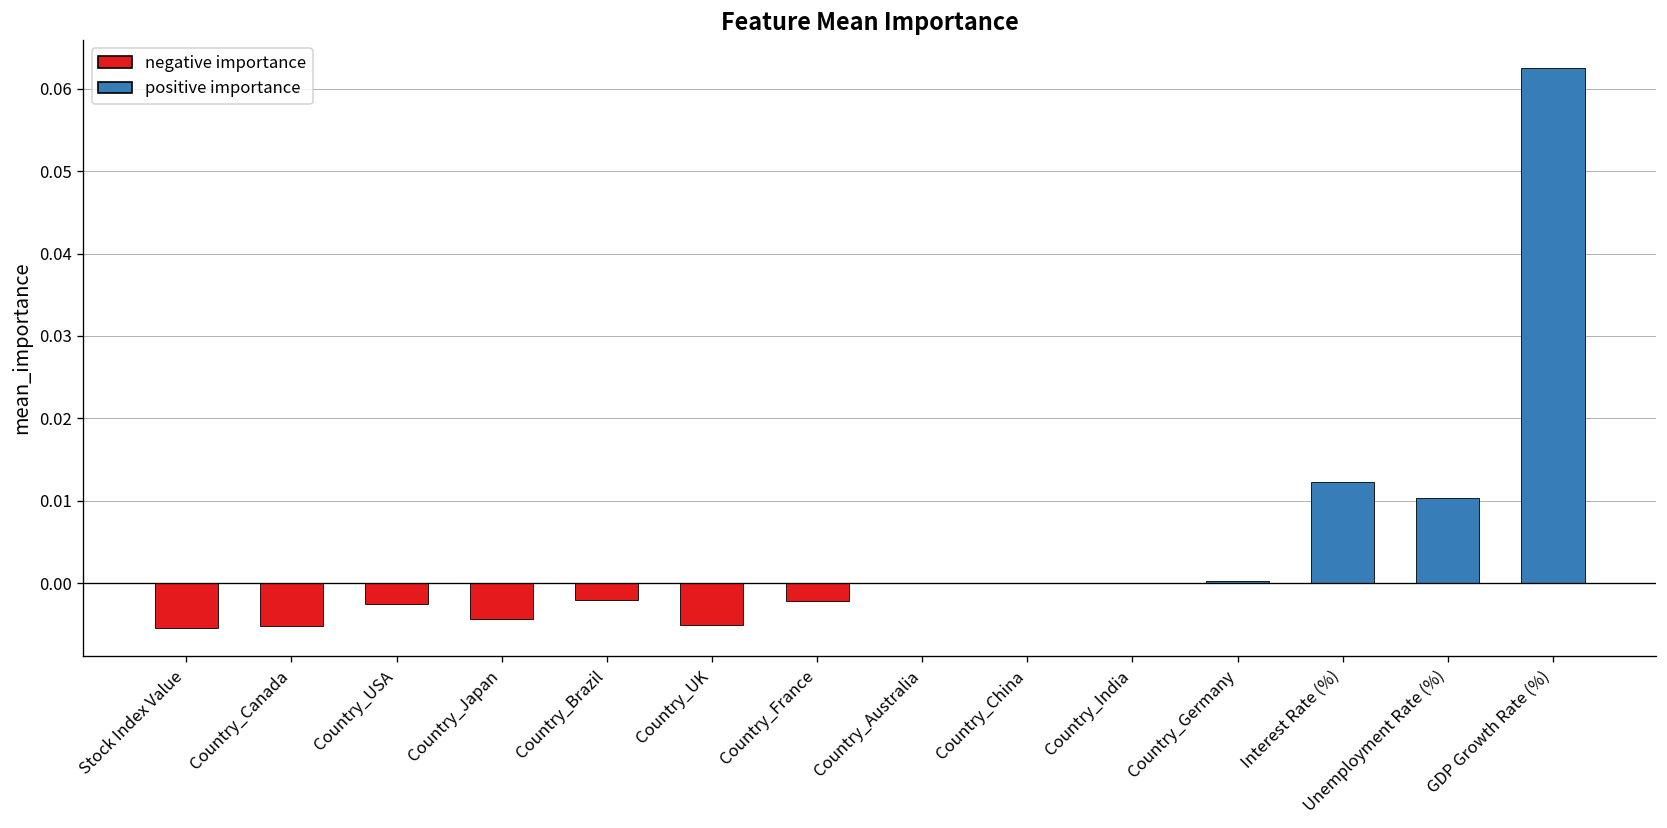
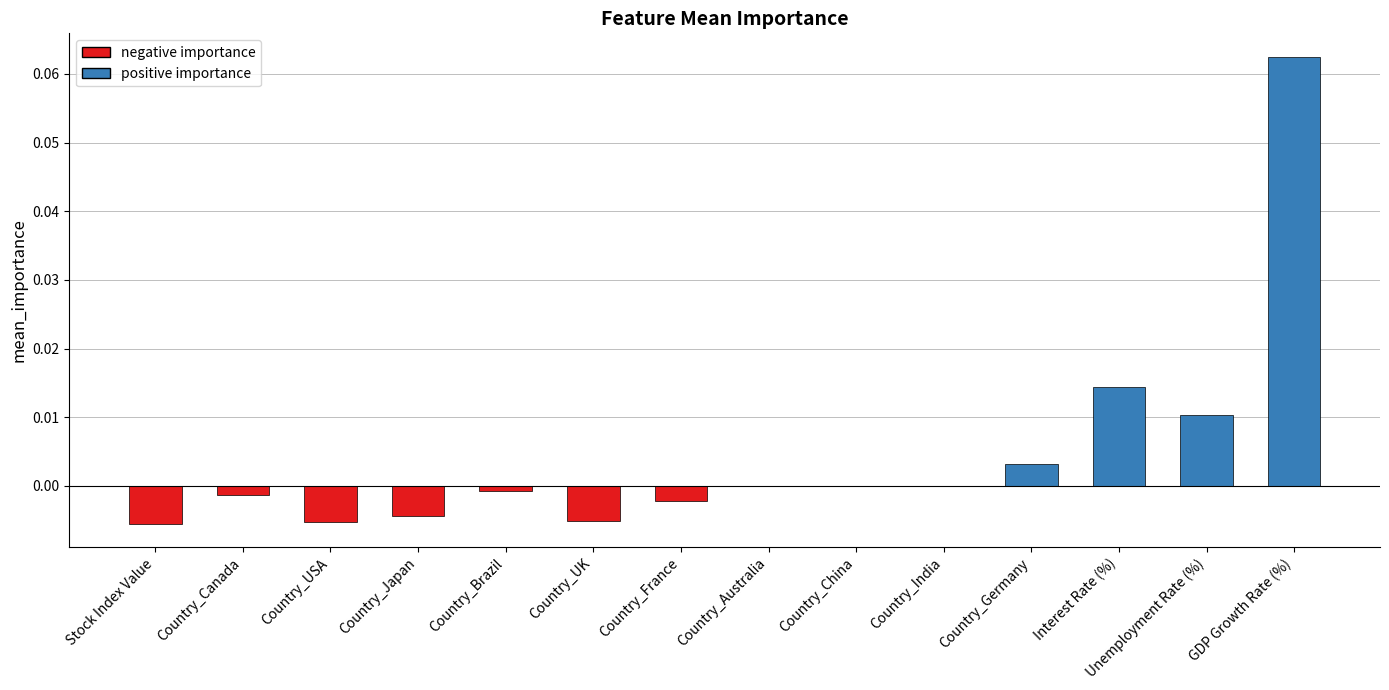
  {
    "Stock Index Value": -0.005,
-   "Country_Canada": -0.005,
-   "Country_USA": -0.003,
+   "Country_Canada": -0.001,
+   "Country_USA": -0.005,
    "Country_Japan": -0.004,
-   "Country_Brazil": -0.002,
+   "Country_Brazil": -0.001,
    "Country_UK": -0.005,
    "Country_France": -0.002,
    "Country_Australia": 0.000,
    "Country_China": 0.000,
    "Country_India": 0.000,
-   "Country_Germany": 0.000,
-   "Interest Rate (%)": 0.012,
+   "Country_Germany": 0.003,
+   "Interest Rate (%)": 0.014,
    "Unemployment Rate (%)": 0.010,
    "GDP Growth Rate (%)": 0.063
  }
